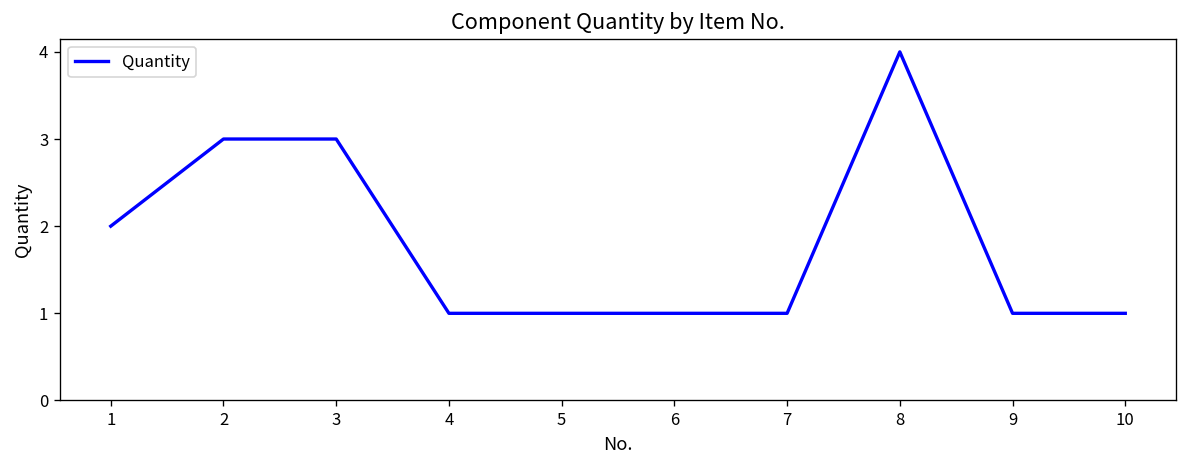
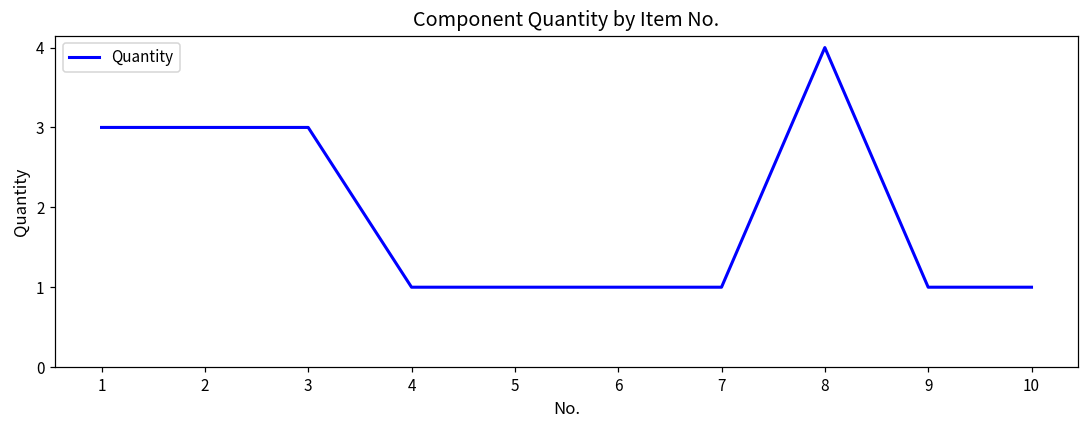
  {
-   "1": 2,
+   "1": 3,
    "2": 3,
    "3": 3,
    "4": 1,
    "5": 1,
    "6": 1,
    "7": 1,
    "8": 4,
    "9": 1,
    "10": 1
  }
